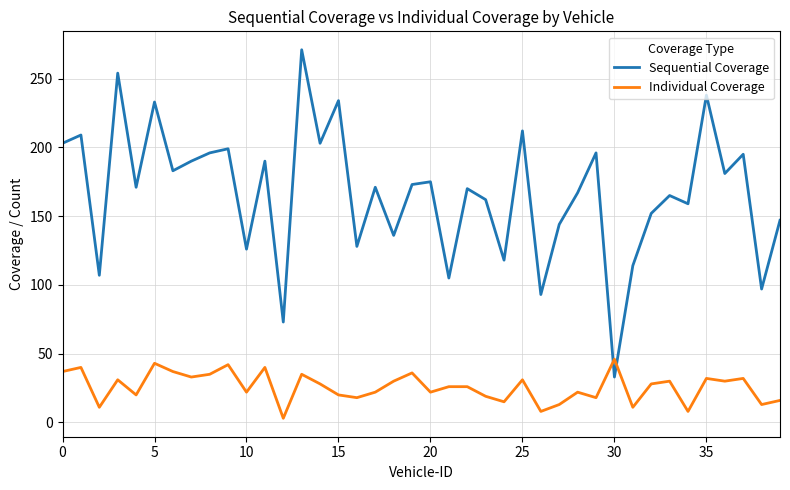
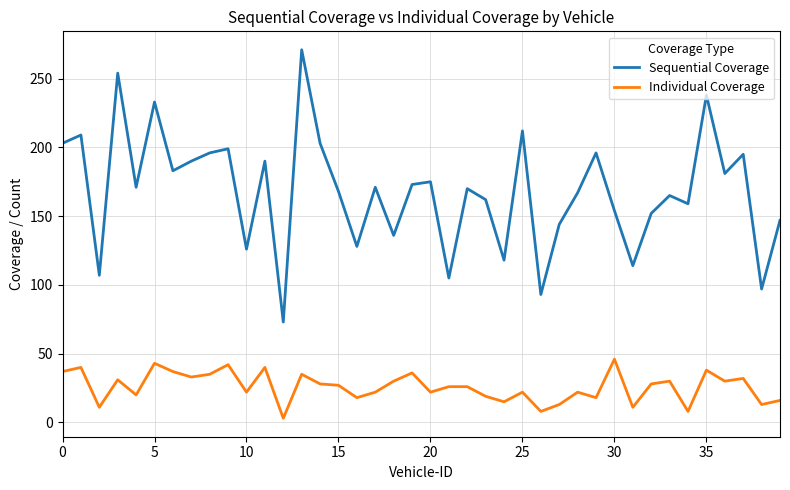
  {
    "Sequential Coverage": {
      "0": 203,
      "5": 233,
      "10": 126,
-     "15": 234,
+     "15": 168,
      "20": 175,
      "25": 212,
-     "30": 33
+     "30": 154
    },
    "Individual Coverage": {
      "0": 37,
      "5": 43,
      "10": 22,
-     "15": 20,
+     "15": 27,
      "20": 22,
-     "25": 31,
+     "25": 22,
      "30": 46,
-     "35": 32
+     "35": 38
    }
  }
